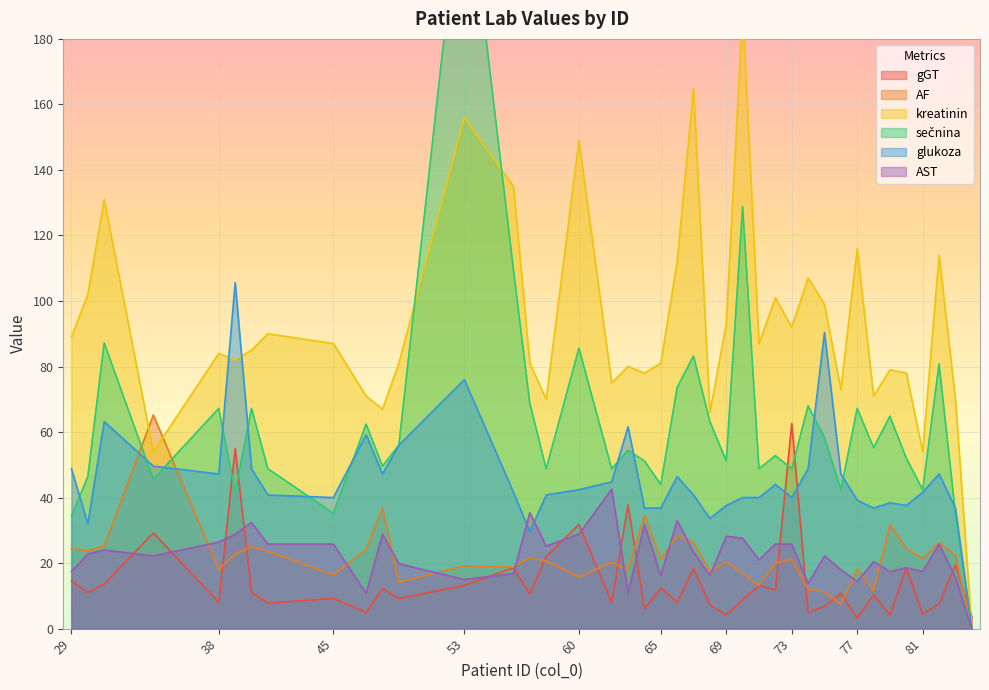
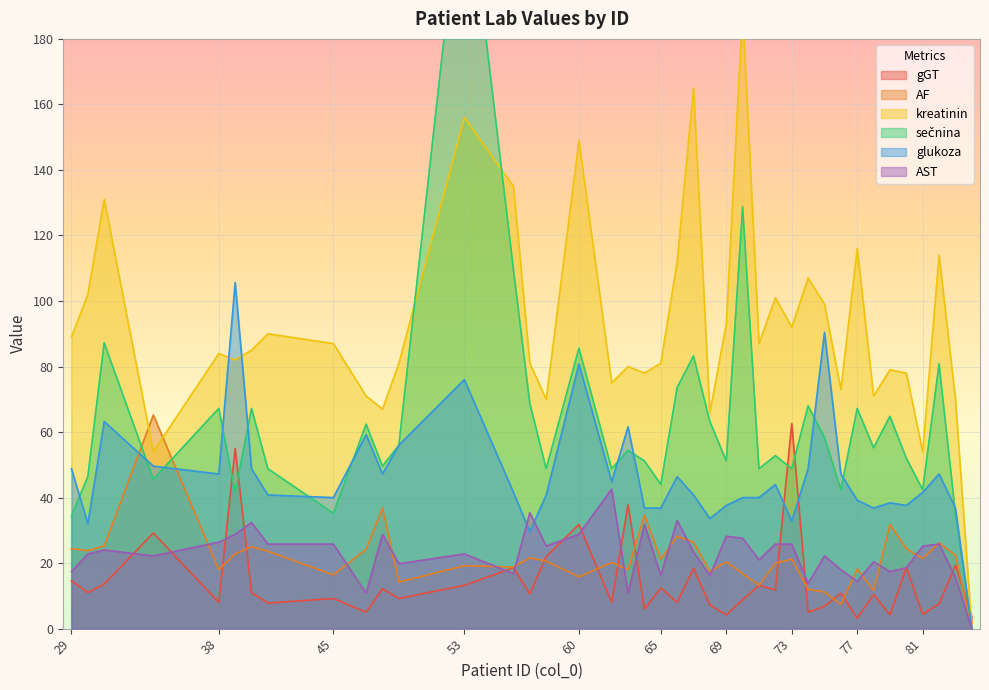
  {
    "sečnina": {
      "29": 34,
      "38": 67,
      "45": 35,
      "60": 86,
      "65": 44,
      "69": 51,
      "73": 49,
      "77": 67,
      "81": 42
    },
    "glukoza": {
      "29": 49,
      "38": 47,
      "45": 40,
      "53": 76,
-     "60": 42,
+     "60": 81,
      "65": 37,
      "69": 38,
-     "73": 40,
+     "73": 33,
      "77": 39,
      "81": 42
    },
    "AST": {
      "29": 17,
      "38": 26,
      "45": 26,
-     "53": 15,
+     "53": 23,
      "60": 29,
      "65": 16,
      "69": 28,
      "73": 26,
      "77": 14,
-     "81": 17
+     "81": 25
    }
  }
